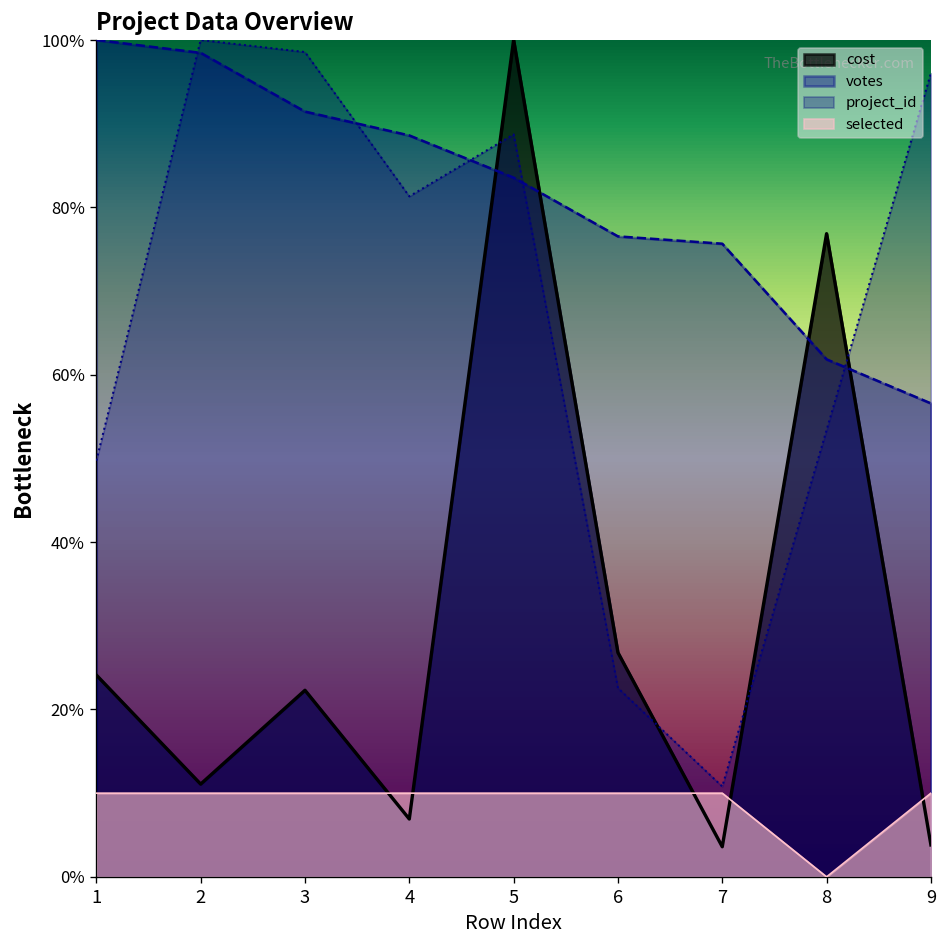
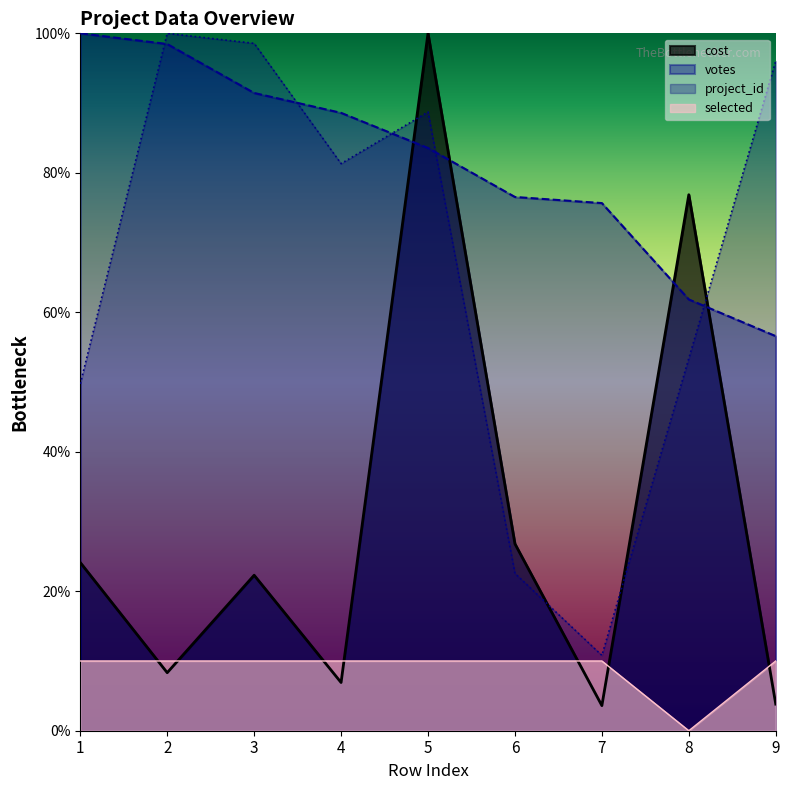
  {
    "cost": {
      "1": "24%",
-     "2": "11%",
+     "2": "8%",
      "3": "22%",
      "4": "7%",
      "5": "100%",
      "6": "27%",
      "7": "4%",
      "8": "77%",
      "9": "4%"
    },
    "selected": {
      "1": "10%",
      "2": "10%",
      "3": "10%",
      "4": "10%",
      "5": "10%",
      "6": "10%",
      "7": "10%",
      "8": "0%",
      "9": "10%"
    }
  }
